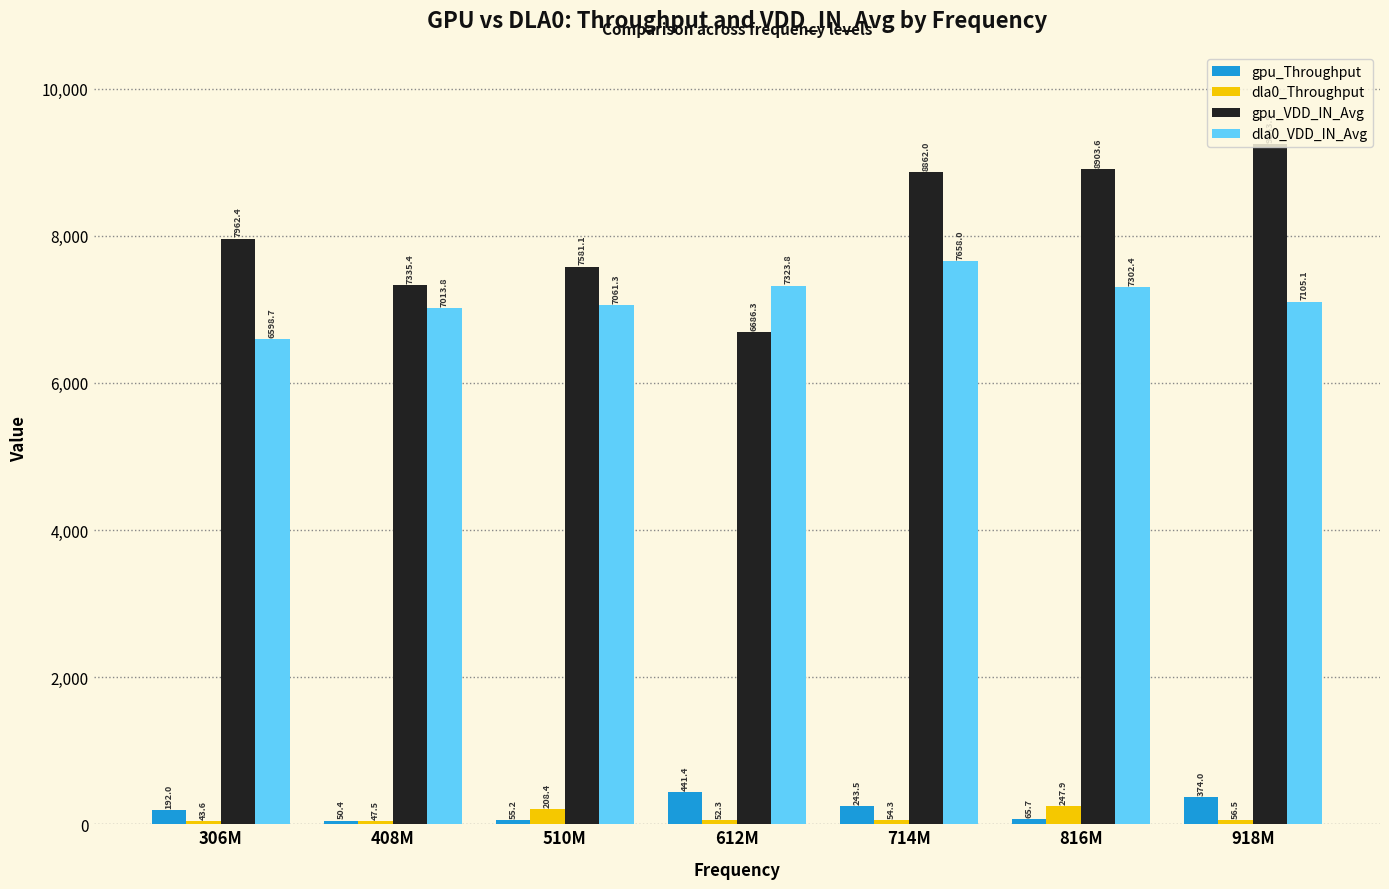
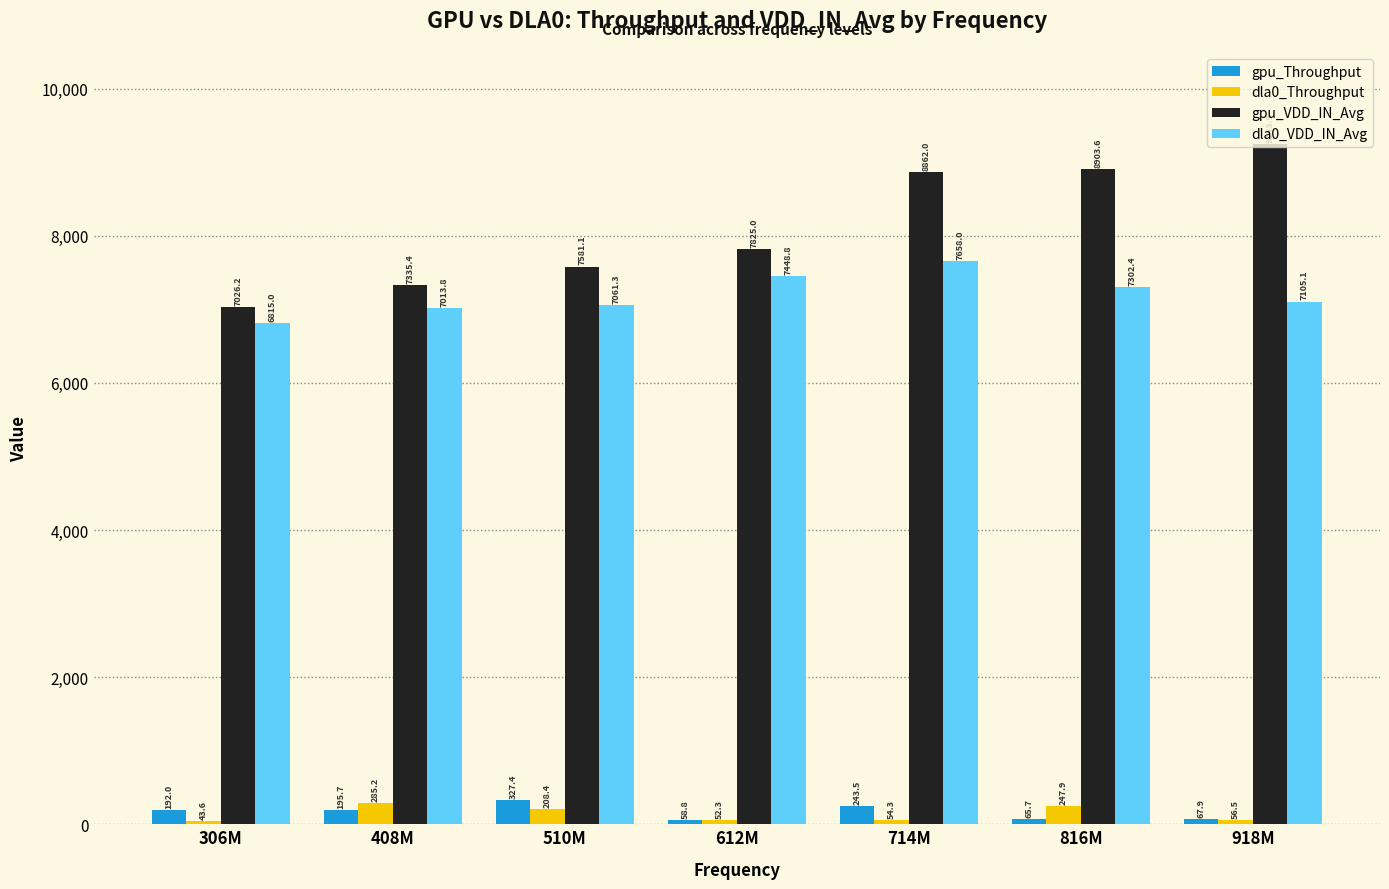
  {
    "gpu_Throughput": {
      "306M": 192.0,
-     "408M": 50.4,
-     "510M": 55.2,
-     "612M": 441.4,
+     "408M": 195.7,
+     "510M": 327.4,
+     "612M": 58.8,
      "714M": 243.5,
      "816M": 65.7,
-     "918M": 374.0
+     "918M": 67.9
    },
    "dla0_Throughput": {
      "306M": 43.6,
-     "408M": 47.5,
+     "408M": 285.2,
      "510M": 208.4,
      "612M": 52.3,
      "714M": 54.3,
      "816M": 247.9,
      "918M": 56.5
    },
    "gpu_VDD_IN_Avg": {
-     "306M": 7962.4,
+     "306M": 7026.2,
      "408M": 7335.4,
      "510M": 7581.1,
-     "612M": 6686.3,
+     "612M": 7825.0,
      "714M": 8862.0,
      "816M": 8903.6
    },
    "dla0_VDD_IN_Avg": {
-     "306M": 6598.7,
+     "306M": 6815.0,
      "408M": 7013.8,
      "510M": 7061.3,
-     "612M": 7323.8,
+     "612M": 7448.8,
      "714M": 7658.0,
      "816M": 7302.4,
      "918M": 7105.1
    }
  }
